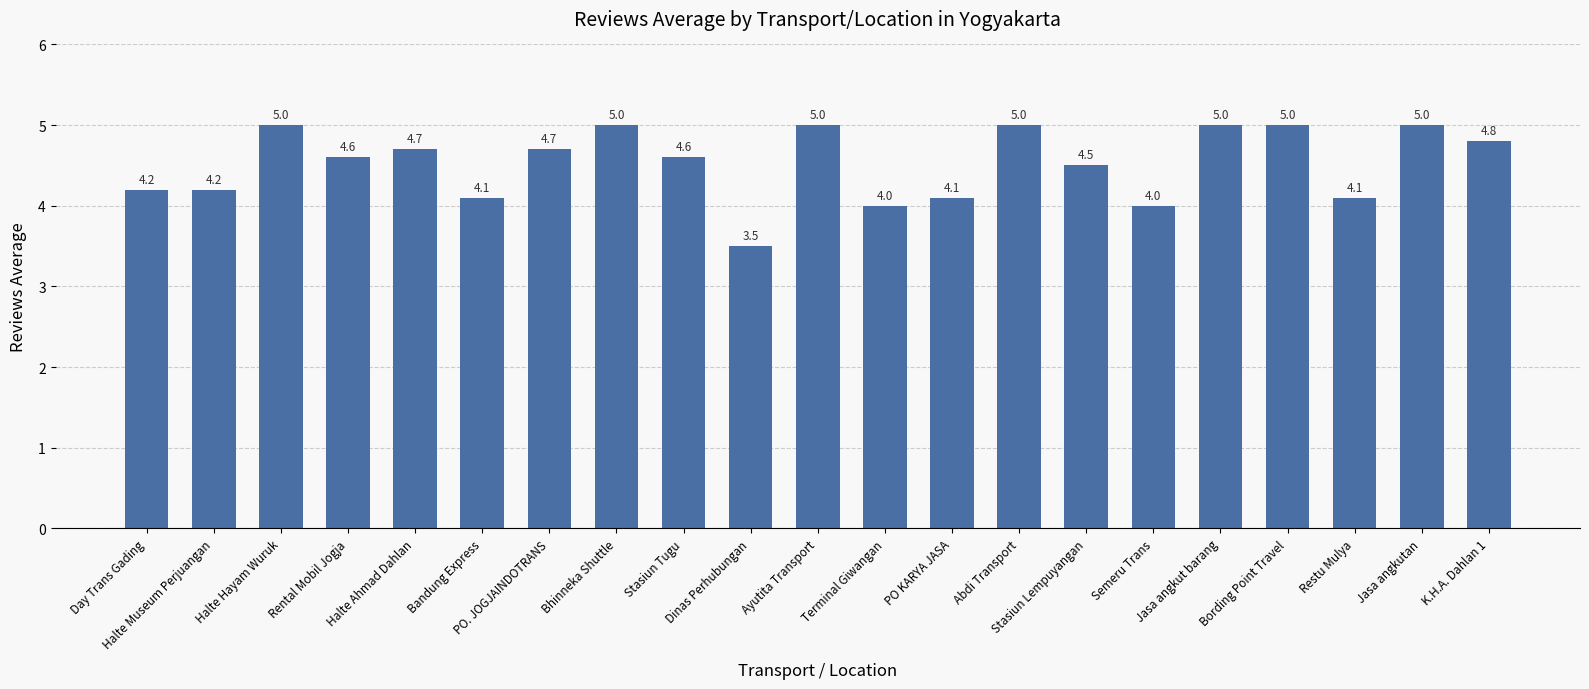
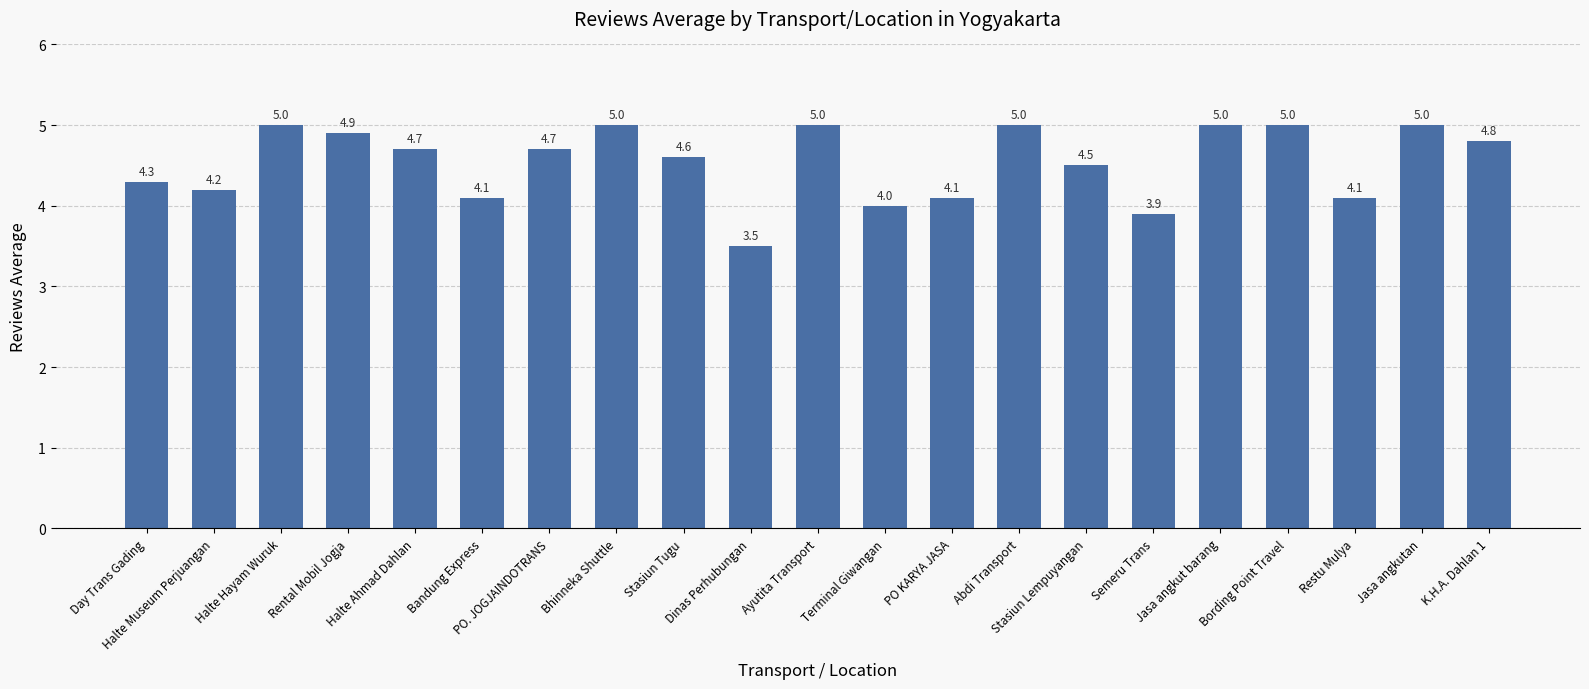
  {
-   "Day Trans Gading": 4.2,
+   "Day Trans Gading": 4.3,
    "Halte Museum Perjuangan": 4.2,
    "Halte Hayam Wuruk": 5.0,
-   "Rental Mobil Jogja": 4.6,
+   "Rental Mobil Jogja": 4.9,
    "Halte Ahmad Dahlan": 4.7,
    "Bandung Express": 4.1,
    "PO. JOGJAINDOTRANS": 4.7,
    "Bhinneka Shuttle": 5.0,
    "Stasiun Tugu": 4.6,
    "Dinas Perhubungan": 3.5,
    "Ayutita Transport": 5.0,
    "Terminal Giwangan": 4.0,
    "PO KARYA JASA": 4.1,
    "Abdi Transport": 5.0,
    "Stasiun Lempuyangan": 4.5,
-   "Semeru Trans": 4.0,
+   "Semeru Trans": 3.9,
    "Jasa angkut barang": 5.0,
    "Bording Point Travel": 5.0,
    "Restu Mulya": 4.1,
    "Jasa angkutan": 5.0,
    "K.H.A. Dahlan 1": 4.8
  }
